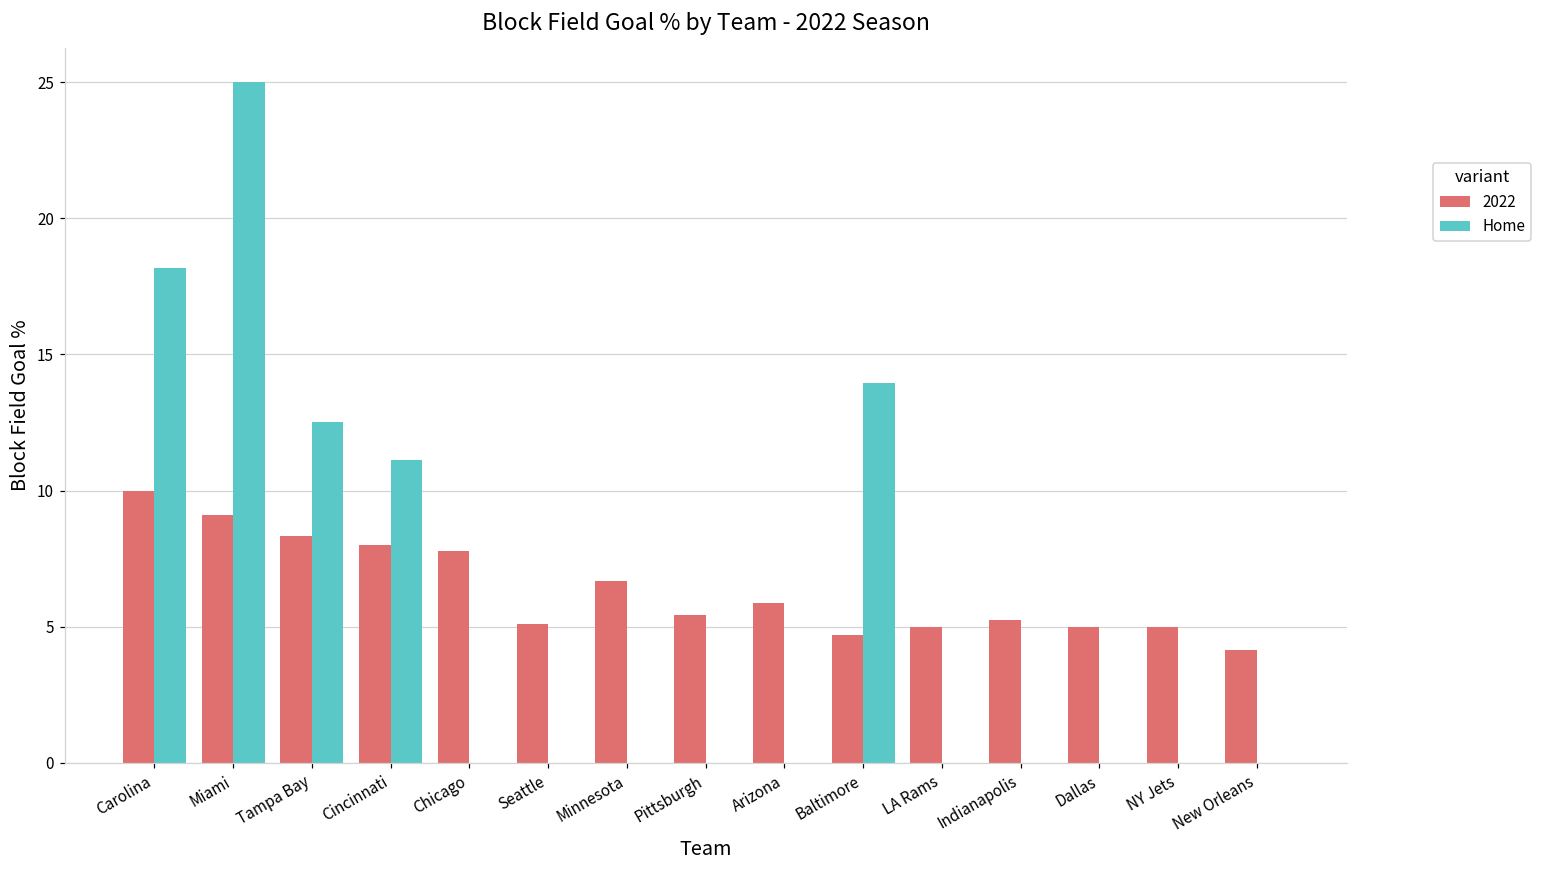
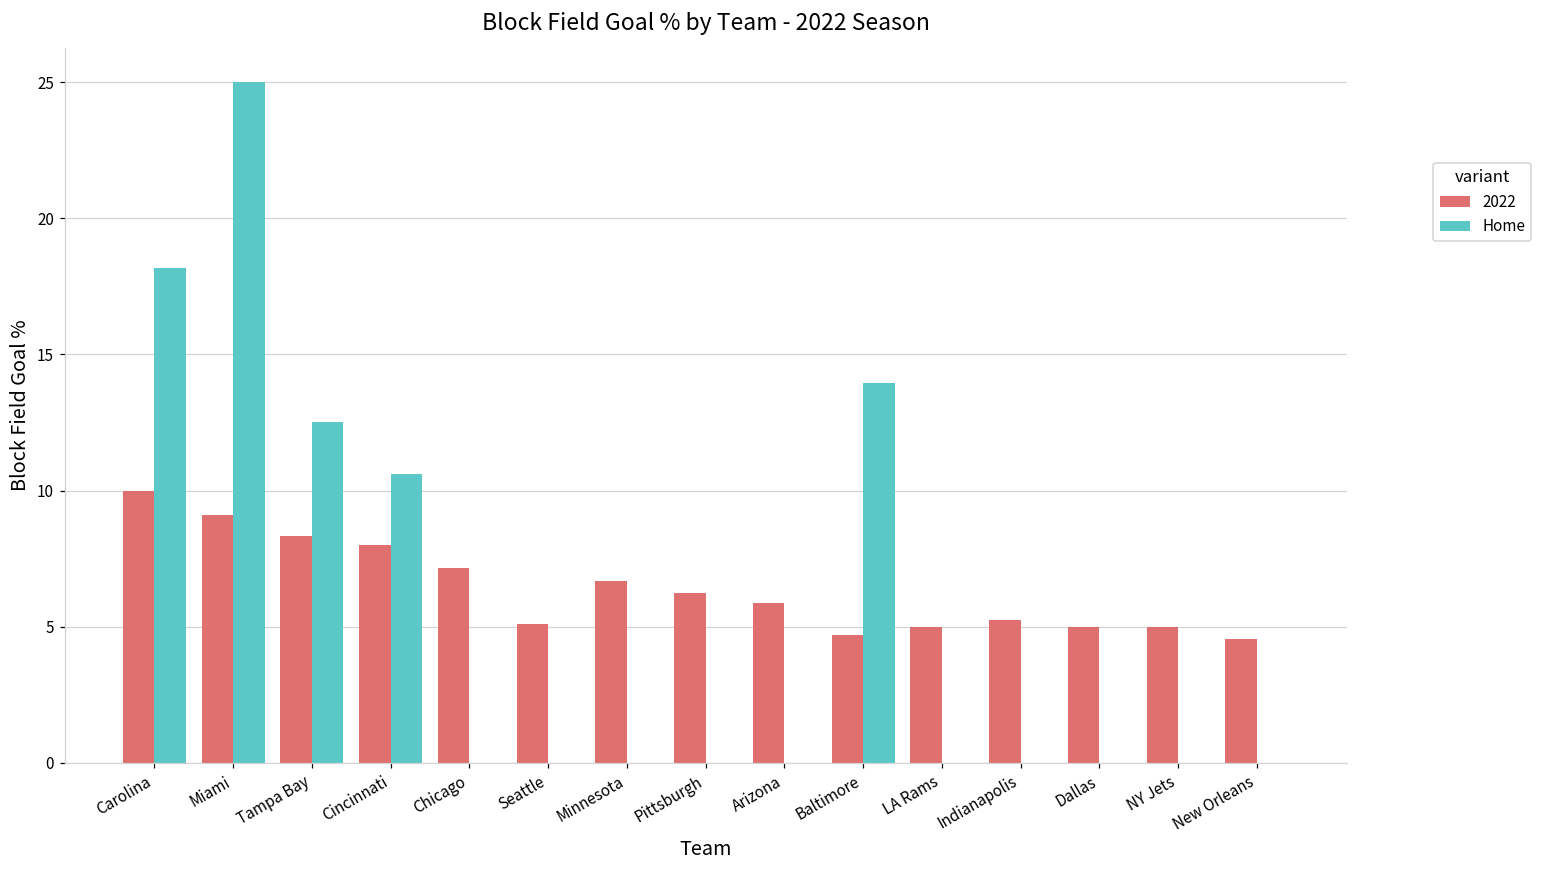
  {
    "2022": {
      "Carolina": 10.0,
      "Miami": 9.1,
      "Tampa Bay": 8.3,
      "Cincinnati": 8.0,
-     "Chicago": 7.8,
+     "Chicago": 7.1,
      "Seattle": 5.1,
      "Minnesota": 6.7,
-     "Pittsburgh": 5.4,
+     "Pittsburgh": 6.3,
      "Arizona": 5.9,
      "Baltimore": 4.7,
      "LA Rams": 5.0,
      "Indianapolis": 5.3,
      "Dallas": 5.0,
      "NY Jets": 5.0,
-     "New Orleans": 4.2
+     "New Orleans": 4.6
    },
    "Home": {
      "Carolina": 18.2,
      "Miami": 25.0,
      "Tampa Bay": 12.5,
-     "Cincinnati": 11.1,
+     "Cincinnati": 10.6,
      "Chicago": 0.0,
      "Seattle": 0.0,
      "Minnesota": 0.0,
      "Pittsburgh": 0.0,
      "Arizona": 0.0,
      "Baltimore": 14.0,
      "LA Rams": 0.0,
      "Indianapolis": 0.0,
      "Dallas": 0.0,
      "NY Jets": 0.0,
      "New Orleans": 0.0
    }
  }
